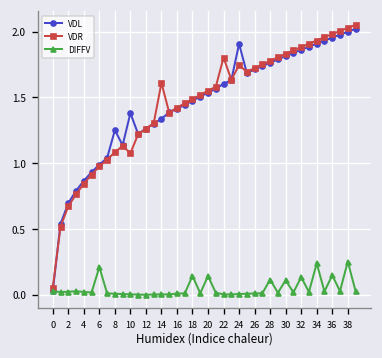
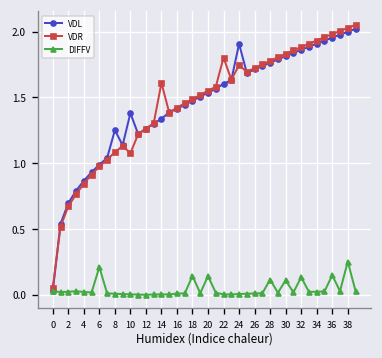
  {
    "VDL": {
      "2": 0.70,
      "8": 1.25,
      "10": 1.38,
      "14": 1.34,
      "22": 1.60,
      "24": 1.91,
      "34": 1.91,
      "36": 1.95,
      "38": 2.00
    },
    "VDR": {
      "0": 0.05,
      "2": 0.67,
      "8": 1.08,
      "10": 1.08,
      "14": 1.61,
      "22": 1.80,
      "24": 1.75,
      "34": 1.93,
      "36": 1.98,
      "38": 2.03
    },
    "DIFFV": {
      "2": 0.02,
      "4": 0.02,
      "6": 0.21,
      "8": 0.01,
      "10": 0.00,
      "12": 0.00,
      "14": 0.00,
      "16": 0.01,
      "18": 0.14,
      "20": 0.14,
      "22": 0.00,
      "24": 0.01,
      "26": 0.01,
      "28": 0.12,
      "30": 0.11,
      "32": 0.13,
-     "34": 0.24,
+     "34": 0.02,
      "36": 0.15,
      "38": 0.25
    }
  }
